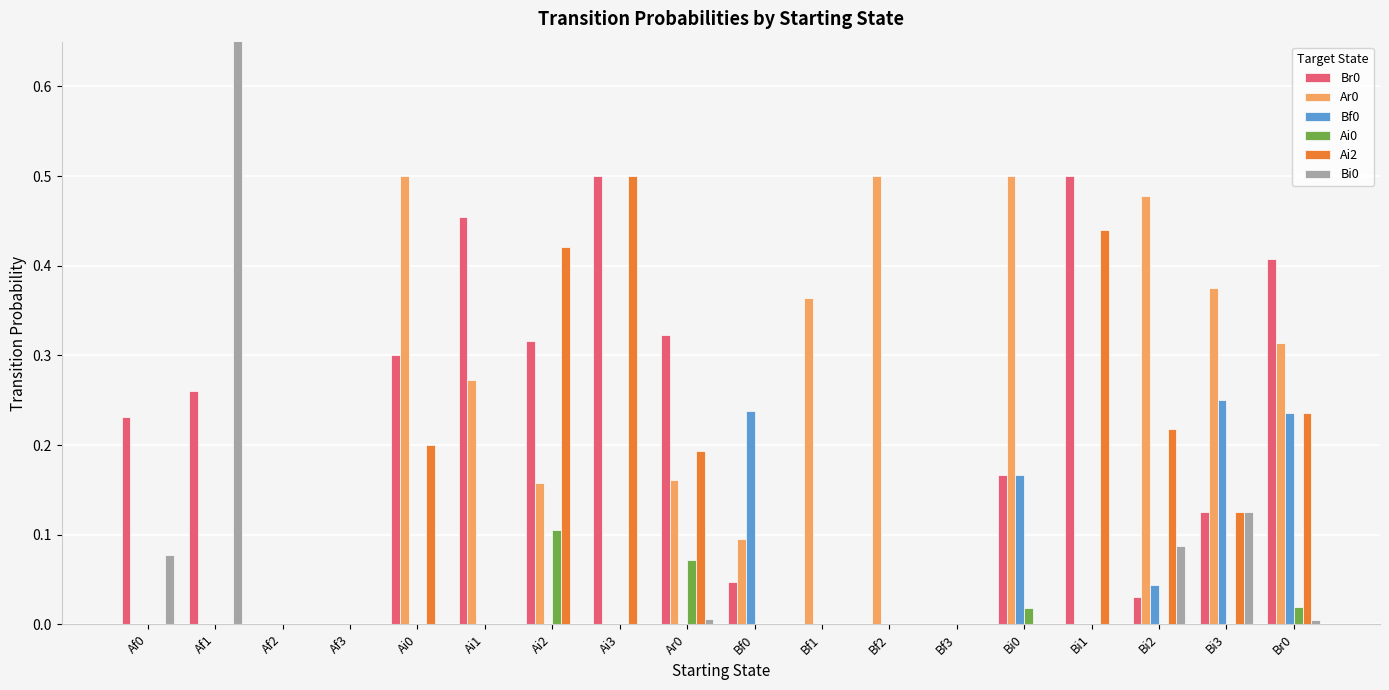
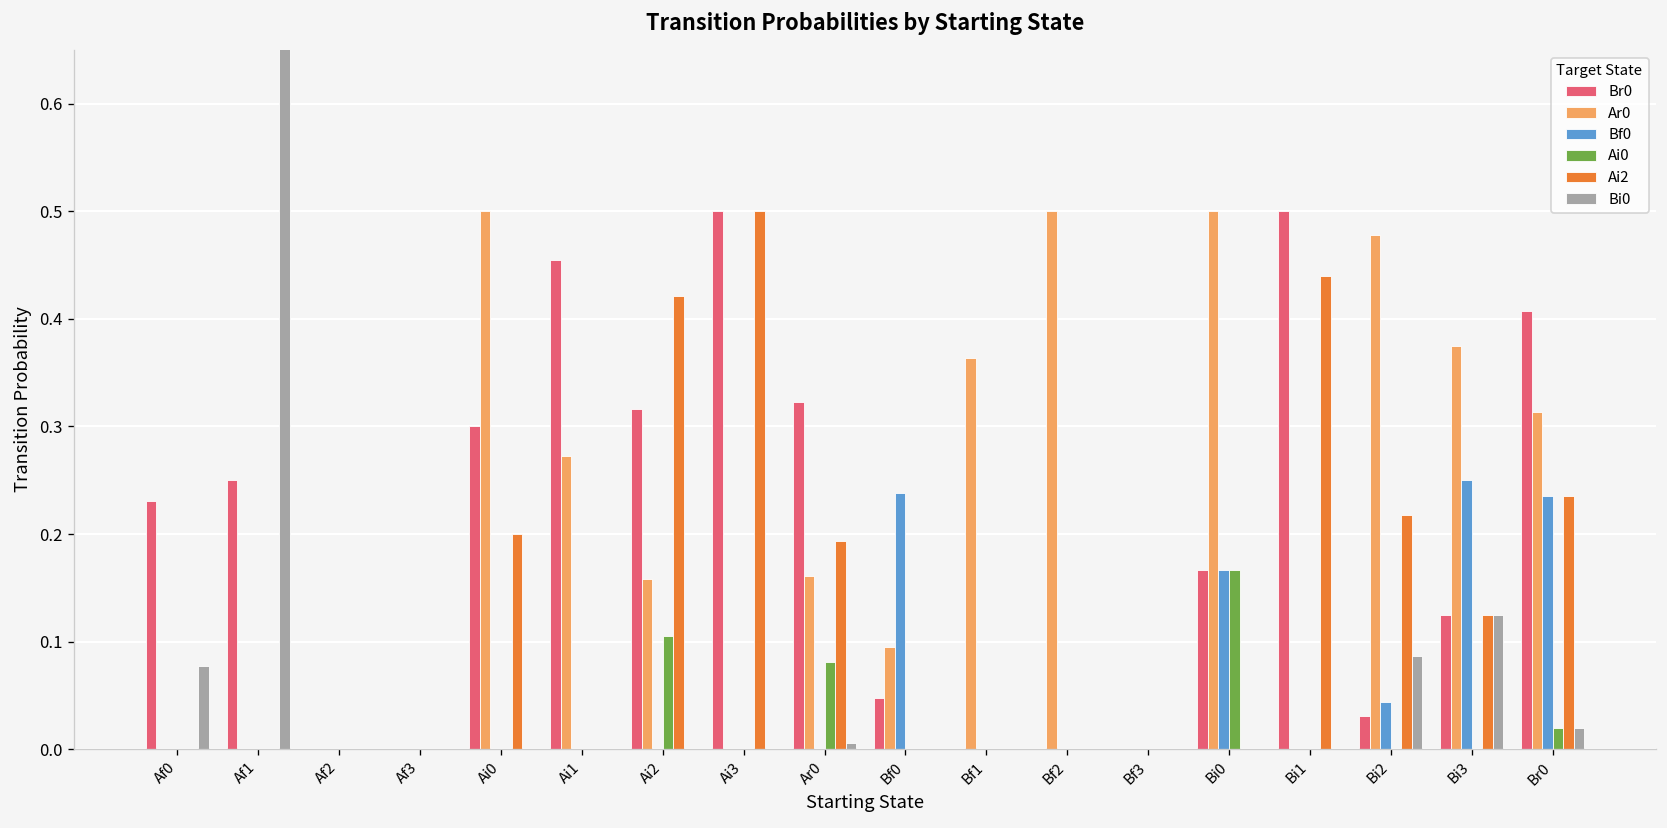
  {
    "Br0": {
      "Af0": 0.23,
-     "Af1": 0.26,
+     "Af1": 0.25,
      "Af2": 0.00,
      "Af3": 0.00,
      "Ai0": 0.30,
      "Ai1": 0.45,
      "Ai2": 0.32,
      "Ai3": 0.50,
      "Ar0": 0.32,
      "Bf0": 0.05,
      "Bf1": 0.00,
      "Bf2": 0.00,
      "Bf3": 0.00,
      "Bi0": 0.17,
      "Bi1": 0.50,
      "Bi2": 0.03,
      "Bi3": 0.13,
      "Br0": 0.41
    },
    "Ar0": {
      "Af0": 0.00,
      "Af1": 0.00,
      "Af2": 0.00,
      "Af3": 0.00,
      "Ai0": 0.50,
      "Ai1": 0.27,
      "Ai2": 0.16,
      "Ai3": 0.00,
      "Ar0": 0.16,
      "Bf0": 0.10,
      "Bf1": 0.36,
      "Bf2": 0.50,
      "Bf3": 0.00,
      "Bi0": 0.50,
      "Bi1": 0.00,
      "Bi2": 0.48,
      "Bi3": 0.38,
      "Br0": 0.31
    },
    "Bf0": {
      "Af0": 0.00,
      "Af1": 0.00,
      "Af2": 0.00,
      "Af3": 0.00,
      "Ai0": 0.00,
      "Ai1": 0.00,
      "Ai2": 0.00,
      "Ai3": 0.00,
      "Ar0": 0.00,
      "Bf0": 0.24,
      "Bf1": 0.00,
      "Bf2": 0.00,
      "Bf3": 0.00,
      "Bi0": 0.17,
      "Bi1": 0.00,
      "Bi2": 0.04,
      "Bi3": 0.25,
      "Br0": 0.24
    },
    "Ai0": {
      "Af0": 0.00,
      "Af1": 0.00,
      "Af2": 0.00,
      "Af3": 0.00,
      "Ai0": 0.00,
      "Ai1": 0.00,
      "Ai2": 0.11,
      "Ai3": 0.00,
-     "Ar0": 0.07,
+     "Ar0": 0.08,
      "Bf0": 0.00,
      "Bf1": 0.00,
      "Bf2": 0.00,
      "Bf3": 0.00,
-     "Bi0": 0.02,
+     "Bi0": 0.17,
      "Bi1": 0.00,
      "Bi2": 0.00,
      "Bi3": 0.00,
      "Br0": 0.02
    },
    "Ai2": {
      "Af0": 0.00,
      "Af1": 0.00,
      "Af2": 0.00,
      "Af3": 0.00,
      "Ai0": 0.20,
      "Ai1": 0.00,
      "Ai2": 0.42,
      "Ai3": 0.50,
      "Ar0": 0.19,
      "Bf0": 0.00,
      "Bf1": 0.00,
      "Bf2": 0.00,
      "Bf3": 0.00,
      "Bi0": 0.00,
      "Bi1": 0.44,
      "Bi2": 0.22,
      "Bi3": 0.13,
      "Br0": 0.24
    },
    "Bi0": {
      "Af0": 0.08,
      "Af2": 0.00,
      "Af3": 0.00,
      "Ai0": 0.00,
      "Ai1": 0.00,
      "Ai2": 0.00,
      "Ai3": 0.00,
      "Ar0": 0.01,
      "Bf0": 0.00,
      "Bf1": 0.00,
      "Bf2": 0.00,
      "Bf3": 0.00,
      "Bi0": 0.00,
      "Bi1": 0.00,
      "Bi2": 0.09,
      "Bi3": 0.13,
-     "Br0": 0.00
+     "Br0": 0.02
    }
  }
